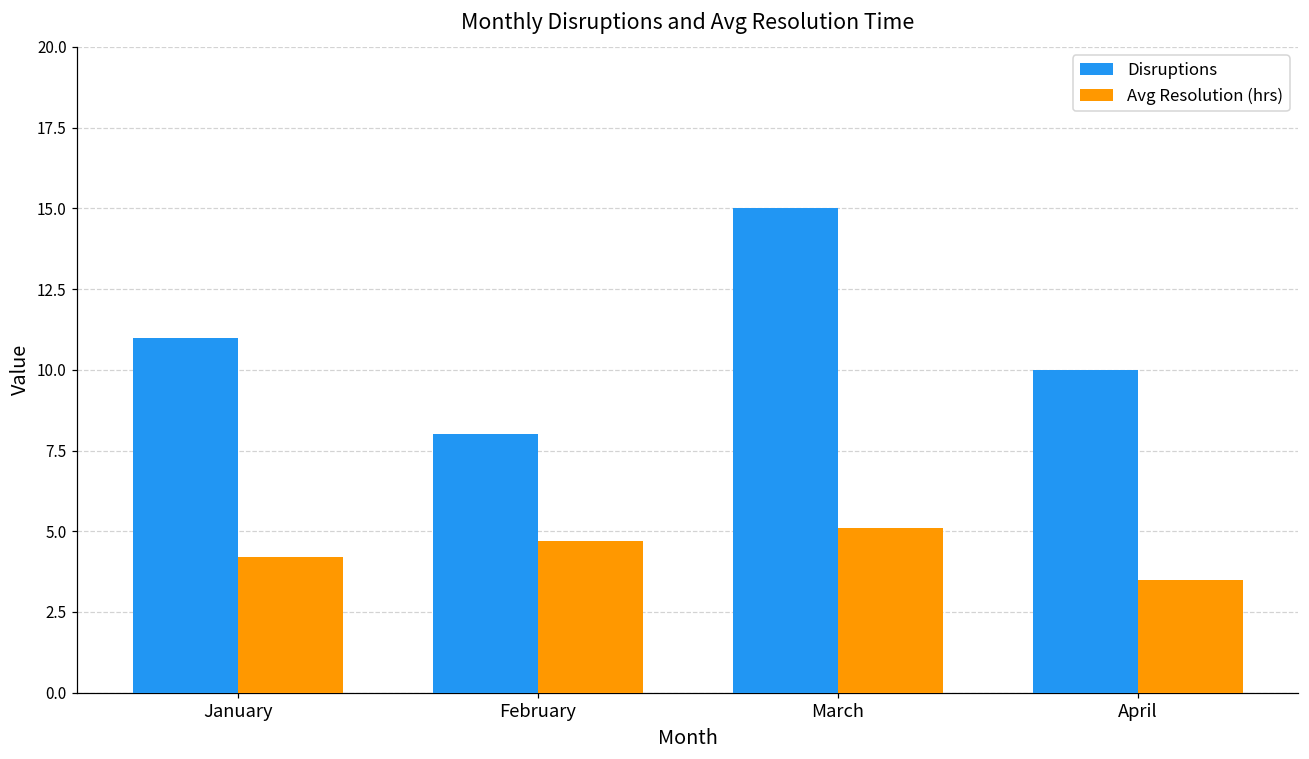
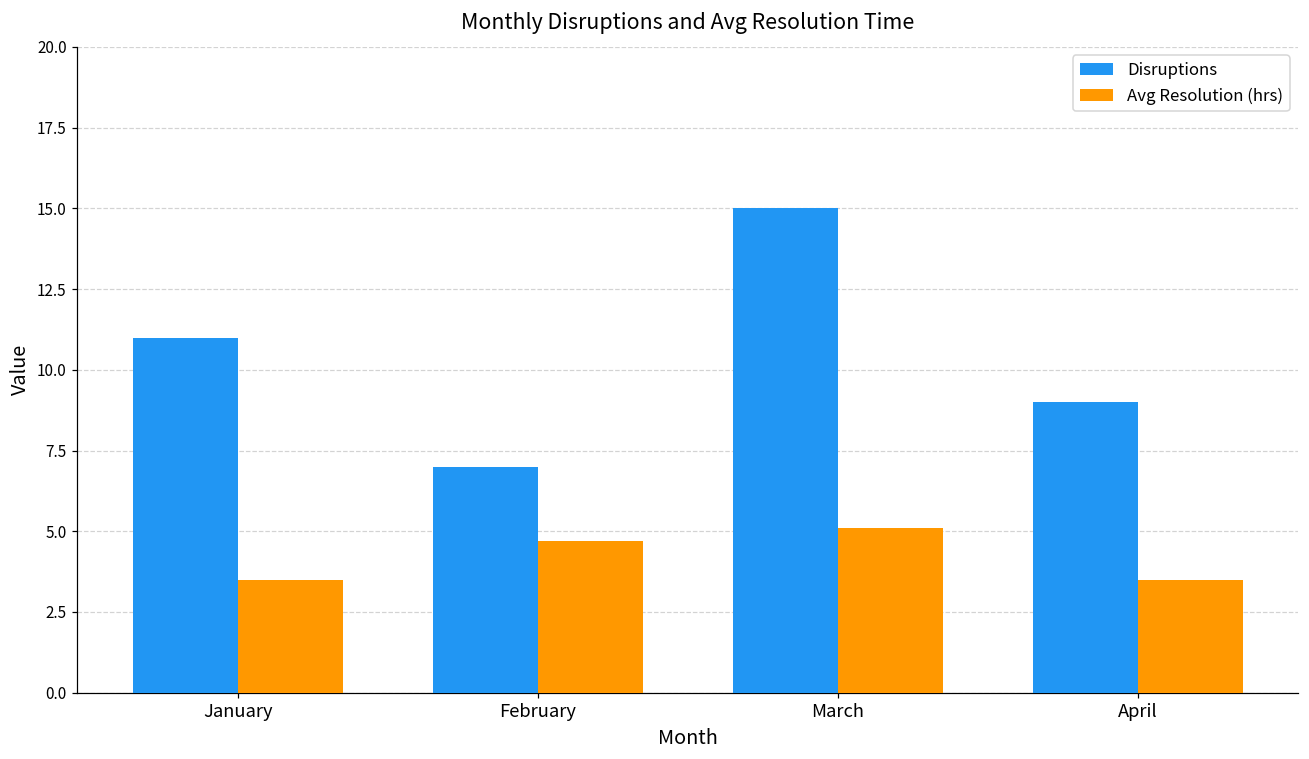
  {
    "Disruptions": {
      "January": 11,
-     "February": 8,
+     "February": 7,
      "March": 15,
-     "April": 10
+     "April": 9
    },
    "Avg Resolution (hrs)": {
-     "January": 4.2,
+     "January": 3.5,
      "February": 4.7,
      "March": 5.1,
      "April": 3.5
    }
  }
